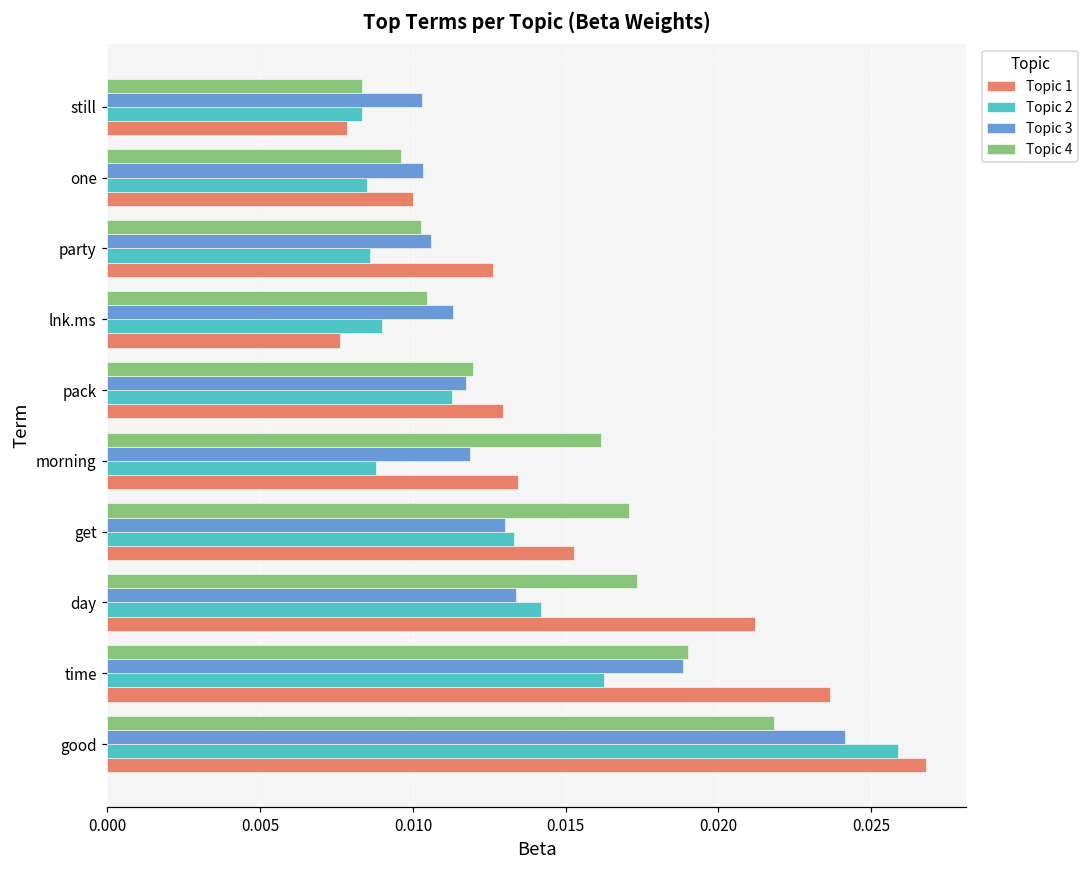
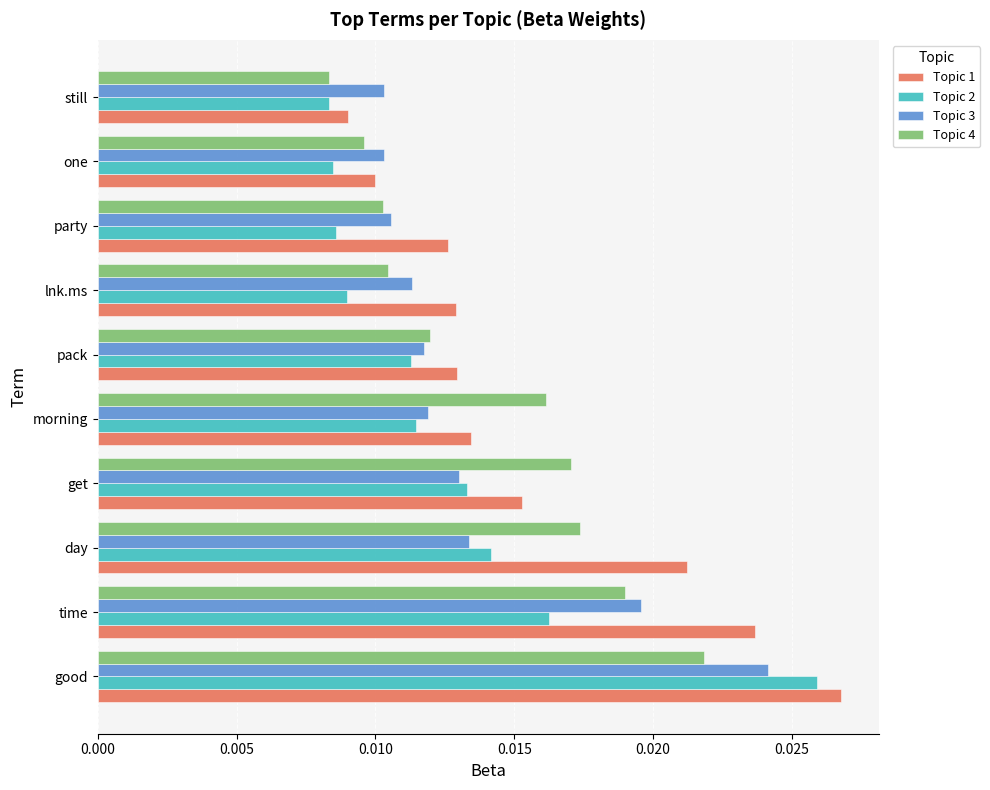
  {
    "Topic 1": {
-     "still": 0.0079,
+     "still": 0.0090,
      "one": 0.0100,
      "party": 0.0126,
-     "lnk.ms": 0.0076,
+     "lnk.ms": 0.0129,
      "pack": 0.0129,
      "morning": 0.0134,
      "get": 0.0153,
      "day": 0.0212,
      "time": 0.0237,
      "good": 0.0268
    },
    "Topic 2": {
      "still": 0.0083,
      "one": 0.0085,
      "party": 0.0086,
      "lnk.ms": 0.0090,
      "pack": 0.0113,
-     "morning": 0.0088,
+     "morning": 0.0115,
      "get": 0.0133,
      "day": 0.0142,
      "time": 0.0163,
      "good": 0.0259
    },
    "Topic 3": {
      "still": 0.0103,
      "one": 0.0103,
      "party": 0.0106,
      "lnk.ms": 0.0113,
      "pack": 0.0117,
      "morning": 0.0119,
      "get": 0.0130,
      "day": 0.0134,
-     "time": 0.0188,
+     "time": 0.0196,
      "good": 0.0241
    },
    "Topic 4": {
      "still": 0.0083,
      "one": 0.0096,
      "party": 0.0103,
      "lnk.ms": 0.0105,
      "pack": 0.0120,
      "morning": 0.0162,
      "get": 0.0171,
      "day": 0.0173,
      "time": 0.0190,
      "good": 0.0218
    }
  }
